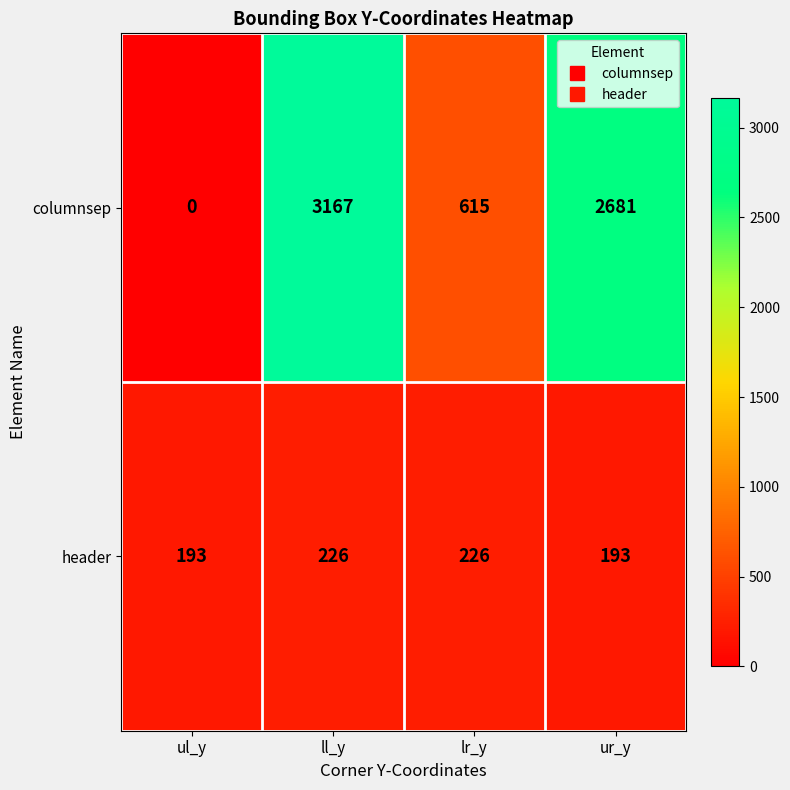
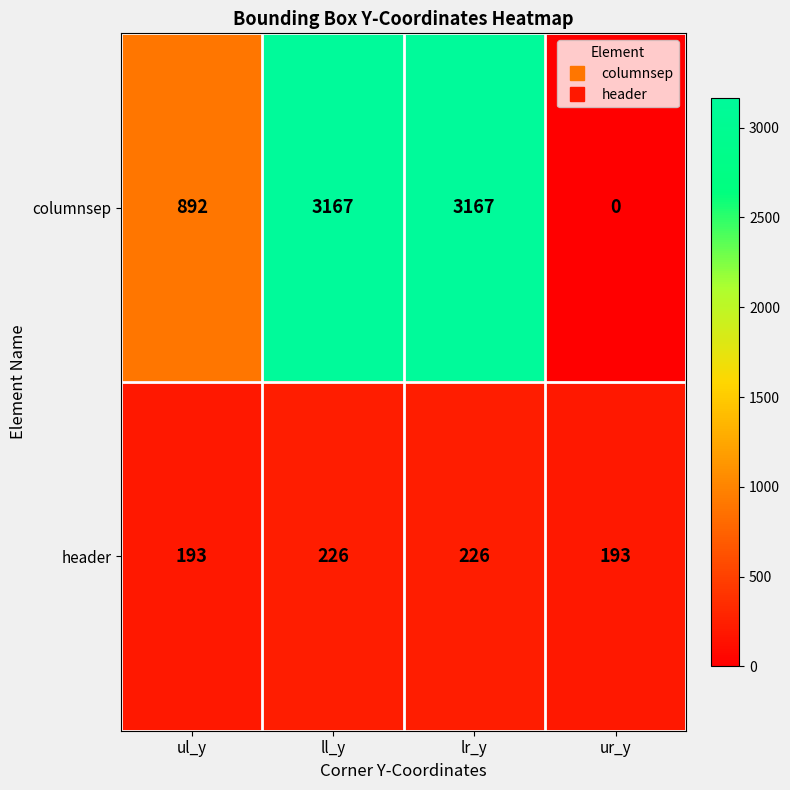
  {
    "columnsep": {
-     "ul_y": 0,
+     "ul_y": 892,
      "ll_y": 3167,
-     "lr_y": 615,
-     "ur_y": 2681
+     "lr_y": 3167,
+     "ur_y": 0
    },
    "header": {
      "ul_y": 193,
      "ll_y": 226,
      "lr_y": 226,
      "ur_y": 193
    }
  }
